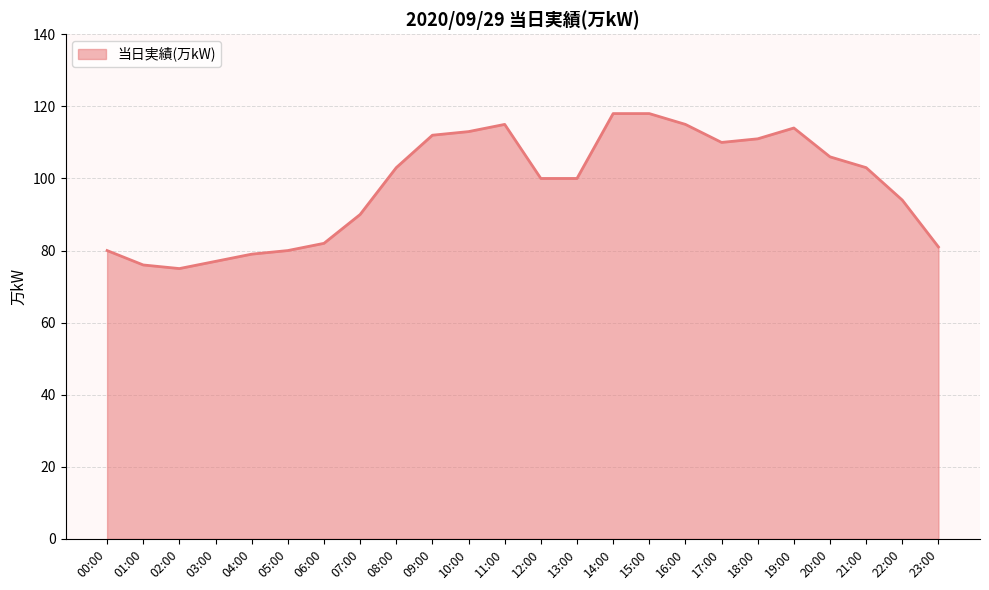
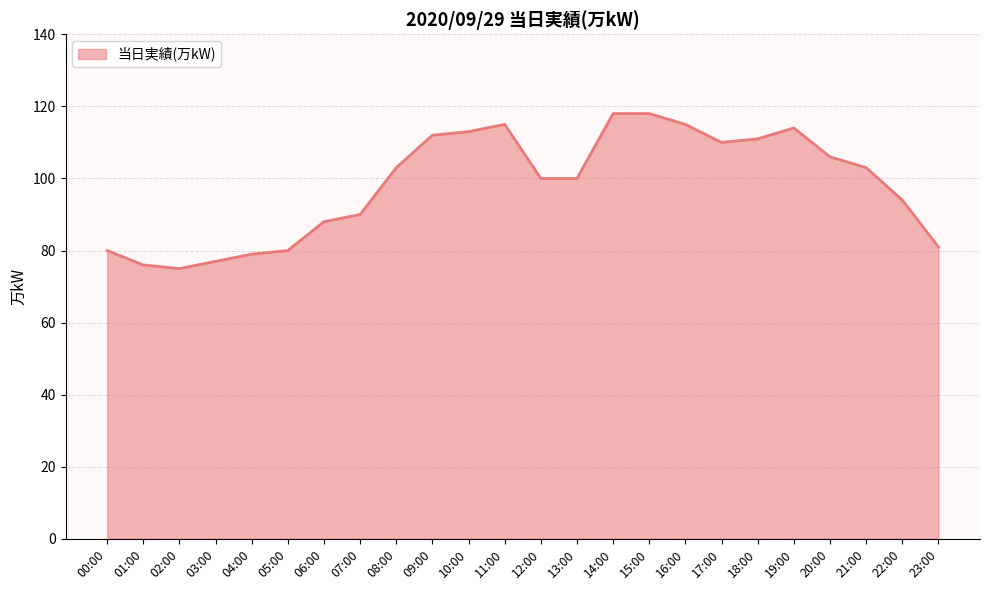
  {
    "00:00": 80,
    "01:00": 76,
    "02:00": 75,
    "03:00": 77,
    "04:00": 79,
    "05:00": 80,
-   "06:00": 82,
+   "06:00": 88,
    "07:00": 90,
    "08:00": 103,
    "09:00": 112,
    "10:00": 113,
    "11:00": 115,
    "12:00": 100,
    "13:00": 100,
    "14:00": 118,
    "15:00": 118,
    "16:00": 115,
    "17:00": 110,
    "18:00": 111,
    "19:00": 114,
    "20:00": 106,
    "21:00": 103,
    "22:00": 94,
    "23:00": 81
  }
